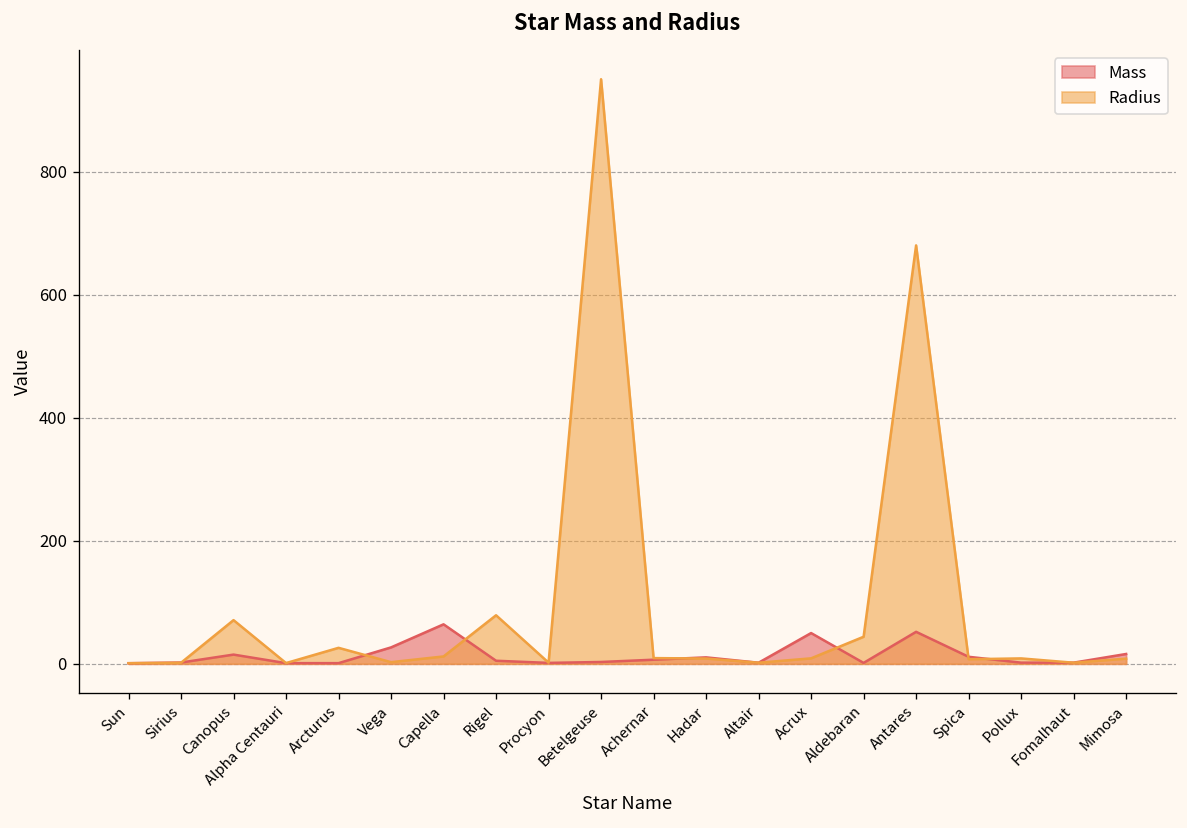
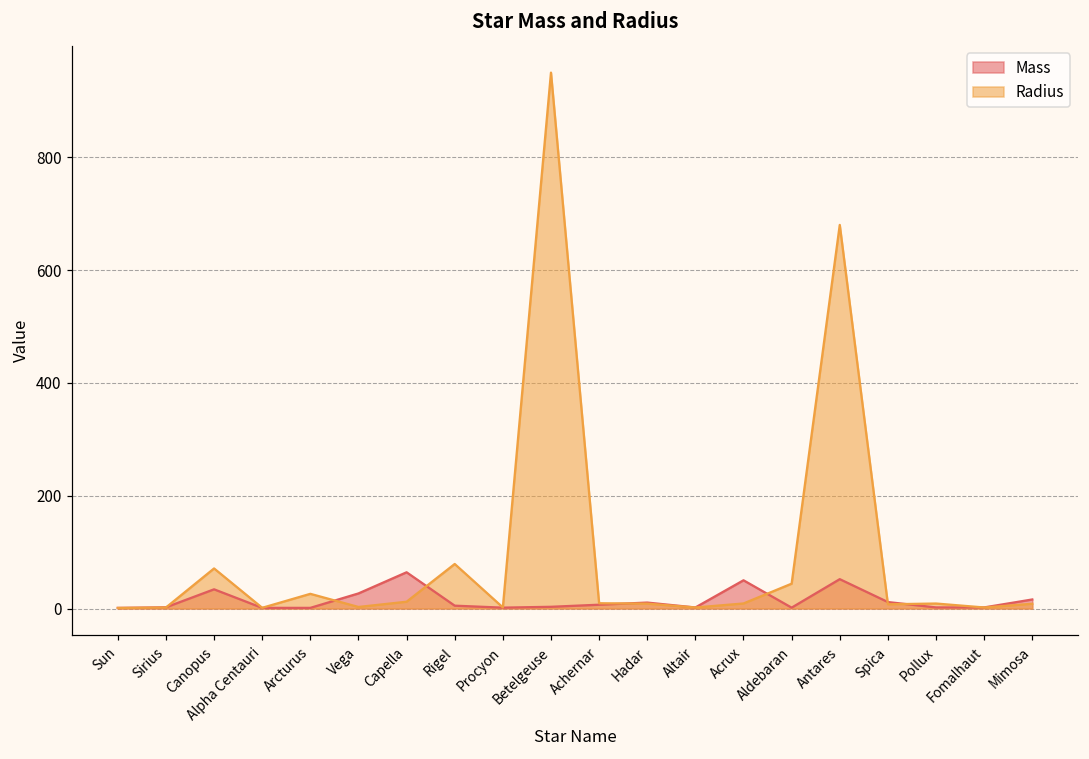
  {
    "Mass": {
-     "Canopus": 20,
+     "Canopus": 30,
      "Arcturus": 0,
      "Vega": 30,
      "Capella": 60,
      "Rigel": 10,
      "Betelgeuse": 0,
      "Acrux": 50,
      "Aldebaran": 0,
      "Antares": 50,
      "Pollux": 0,
      "Mimosa": 20
    },
    "Radius": {
      "Canopus": 70,
      "Arcturus": 30,
      "Vega": 0,
      "Capella": 10,
      "Rigel": 80,
      "Betelgeuse": 950,
      "Acrux": 10,
      "Aldebaran": 40,
      "Antares": 680,
      "Pollux": 10,
      "Mimosa": 10
    }
  }
